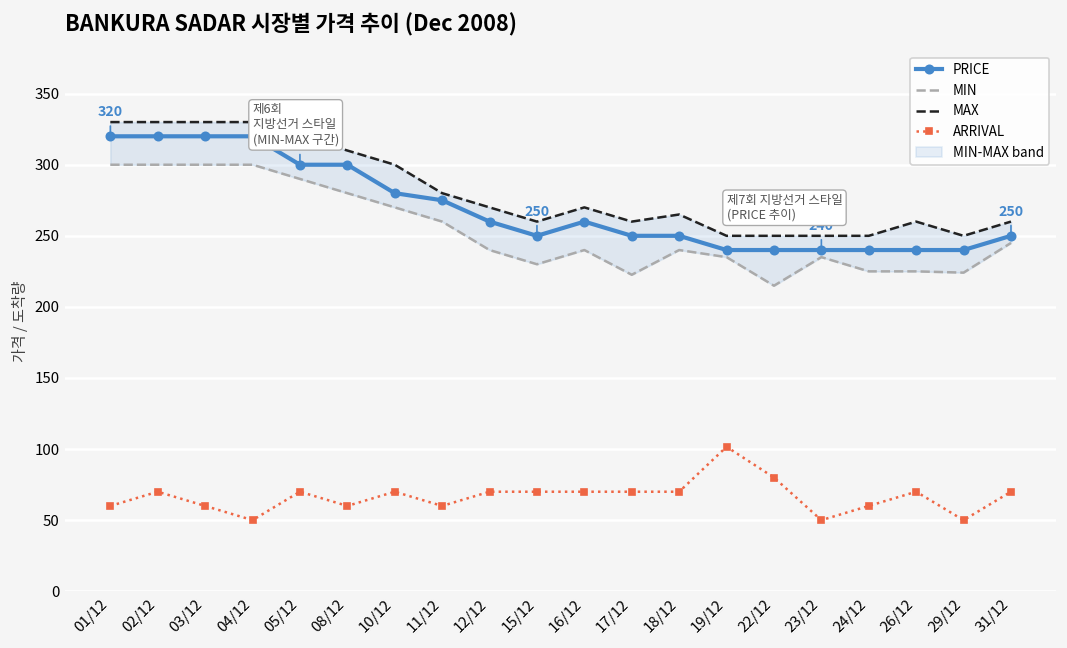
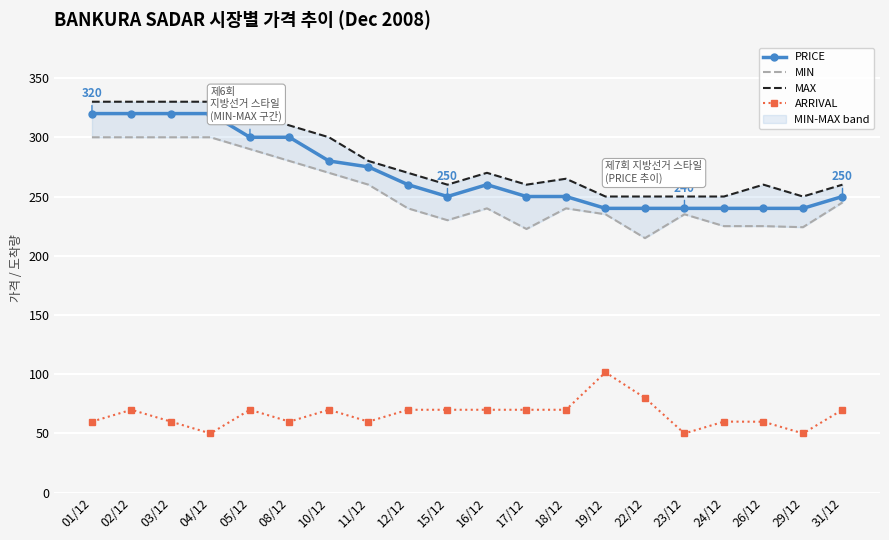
  {
    "MIN": {
      "01/12": 300,
      "02/12": 300,
      "03/12": 300,
      "04/12": 300,
      "05/12": 290,
      "08/12": 280,
      "10/12": 270,
      "11/12": 260,
      "12/12": 240,
      "15/12": 230,
      "16/12": 240,
      "17/12": 223,
      "18/12": 240,
      "19/12": 235,
      "22/12": 215,
      "23/12": 235,
      "24/12": 225,
      "26/12": 225,
      "29/12": 224,
      "31/12": 245
    },
    "ARRIVAL": {
      "01/12": 60,
      "02/12": 70,
      "03/12": 60,
      "04/12": 50,
      "05/12": 70,
      "08/12": 60,
      "10/12": 70,
      "11/12": 60,
      "12/12": 70,
      "15/12": 70,
      "16/12": 70,
      "17/12": 70,
      "18/12": 70,
      "19/12": 102,
      "22/12": 80,
      "23/12": 50,
      "24/12": 60,
-     "26/12": 70,
+     "26/12": 60,
      "29/12": 50,
      "31/12": 70
    }
  }
